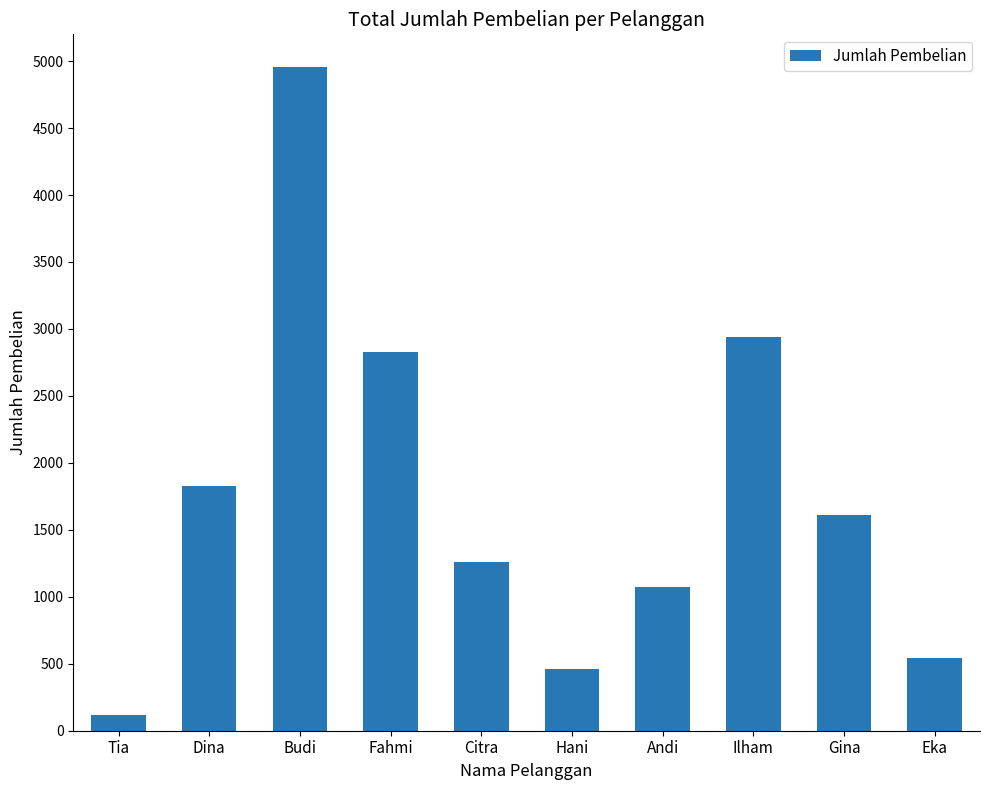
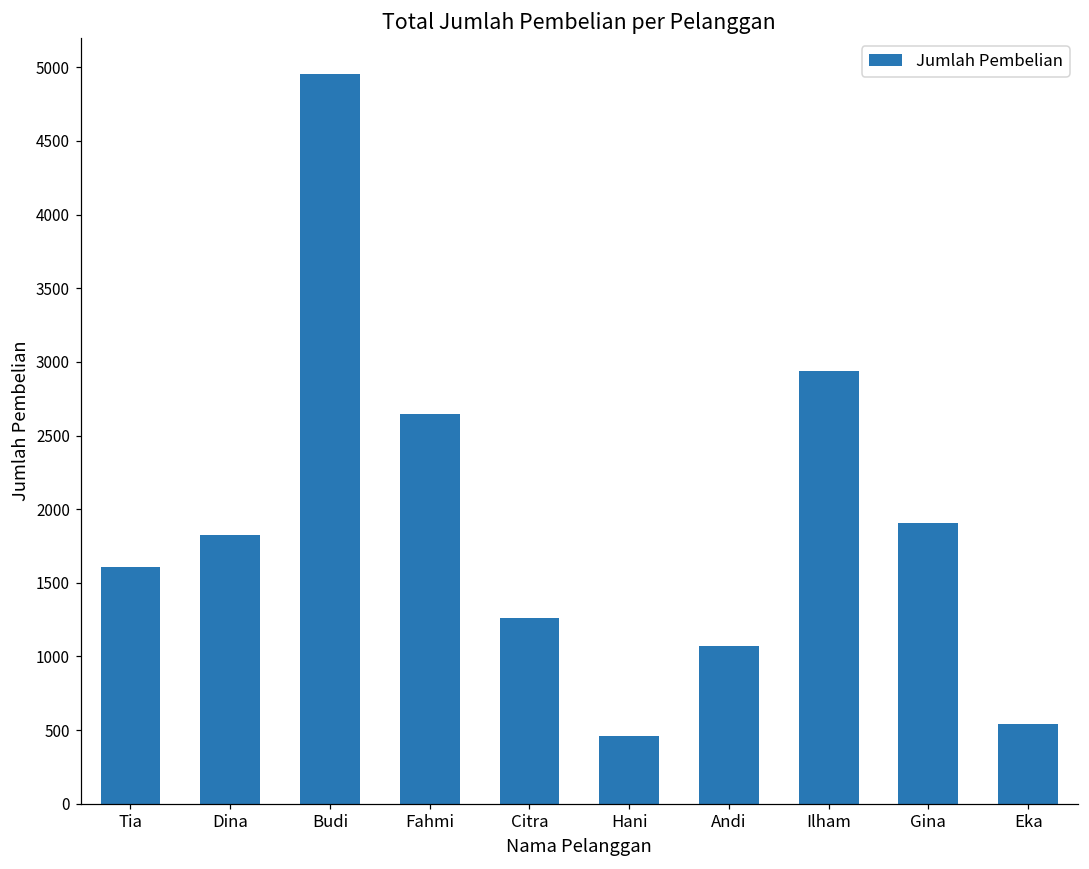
  {
-   "Tia": 120,
+   "Tia": 1610,
    "Dina": 1830,
    "Budi": 4950,
-   "Fahmi": 2830,
+   "Fahmi": 2650,
    "Citra": 1260,
    "Hani": 460,
    "Andi": 1070,
    "Ilham": 2940,
-   "Gina": 1610,
+   "Gina": 1910,
    "Eka": 540
  }
